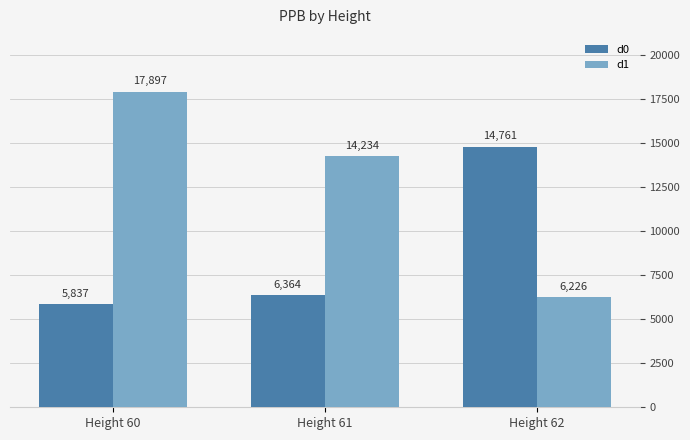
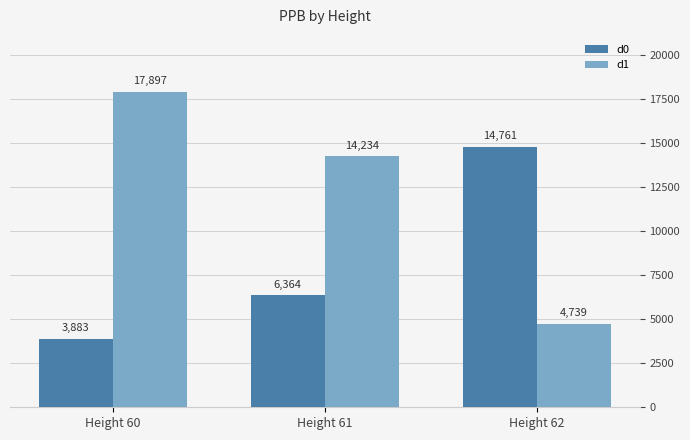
  {
    "d0": {
-     "Height 60": "5,837",
+     "Height 60": "3,883",
      "Height 61": "6,364",
      "Height 62": "14,761"
    },
    "d1": {
      "Height 60": "17,897",
      "Height 61": "14,234",
-     "Height 62": "6,226"
+     "Height 62": "4,739"
    }
  }
